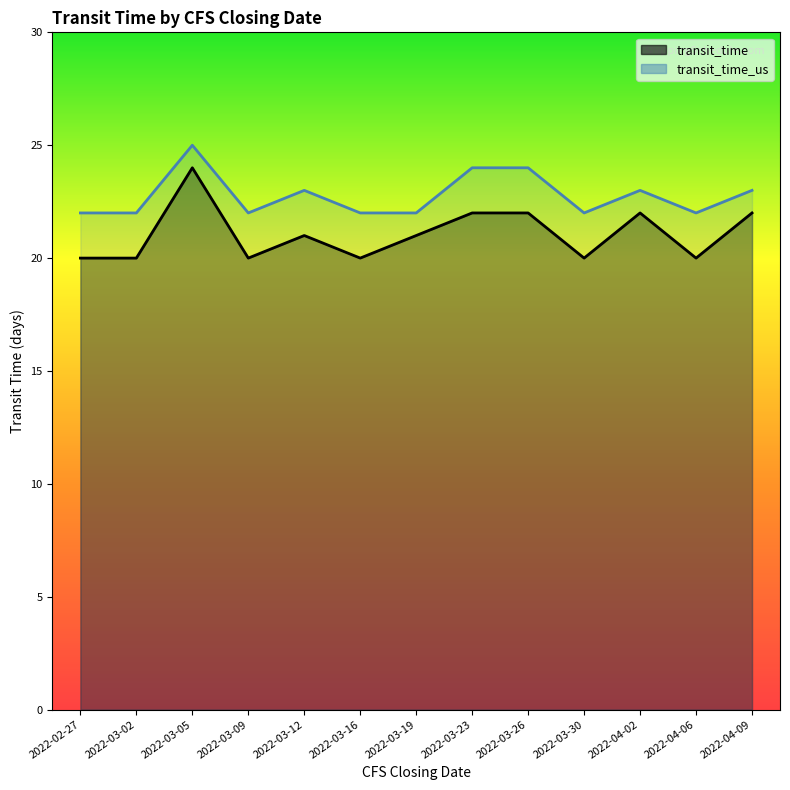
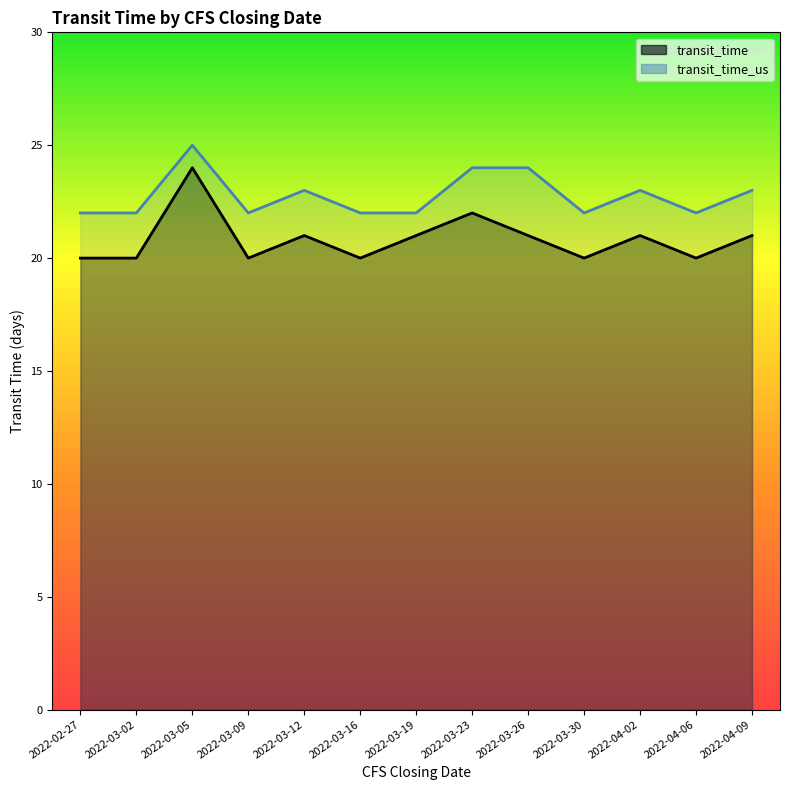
  {
    "transit_time": {
      "2022-02-27": 20,
      "2022-03-02": 20,
      "2022-03-05": 24,
      "2022-03-09": 20,
      "2022-03-12": 21,
      "2022-03-16": 20,
      "2022-03-19": 21,
      "2022-03-23": 22,
-     "2022-03-26": 22,
+     "2022-03-26": 21,
      "2022-03-30": 20,
-     "2022-04-02": 22,
+     "2022-04-02": 21,
      "2022-04-06": 20,
-     "2022-04-09": 22
+     "2022-04-09": 21
    },
    "transit_time_us": {
      "2022-02-27": 22,
      "2022-03-02": 22,
      "2022-03-05": 25,
      "2022-03-09": 22,
      "2022-03-12": 23,
      "2022-03-16": 22,
      "2022-03-19": 22,
      "2022-03-23": 24,
      "2022-03-26": 24,
      "2022-03-30": 22,
      "2022-04-02": 23,
      "2022-04-06": 22,
      "2022-04-09": 23
    }
  }
